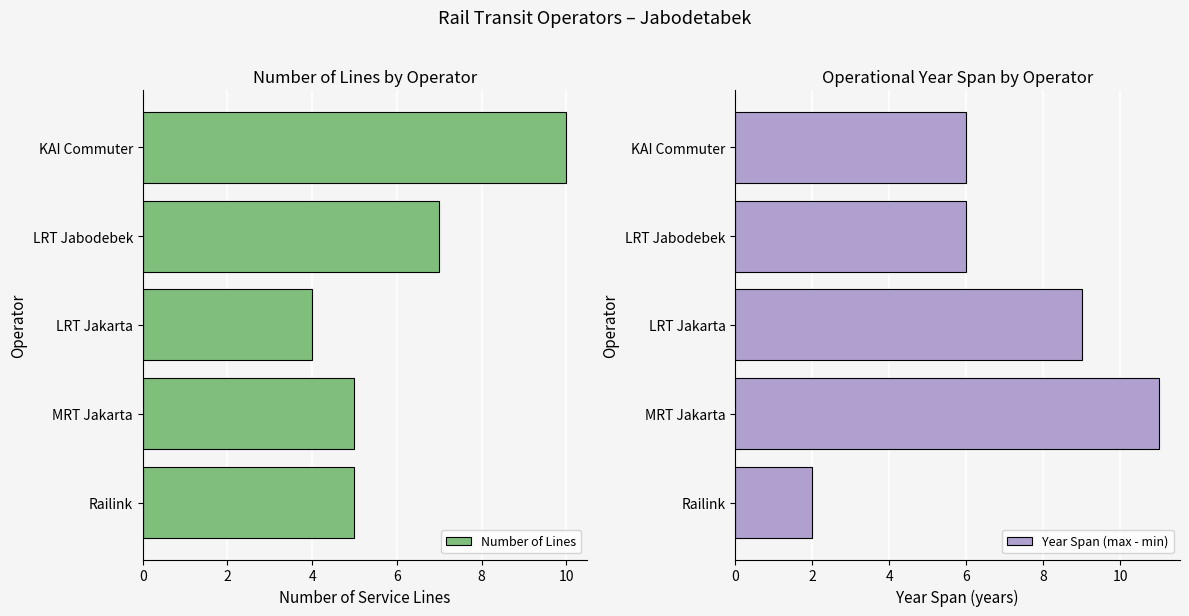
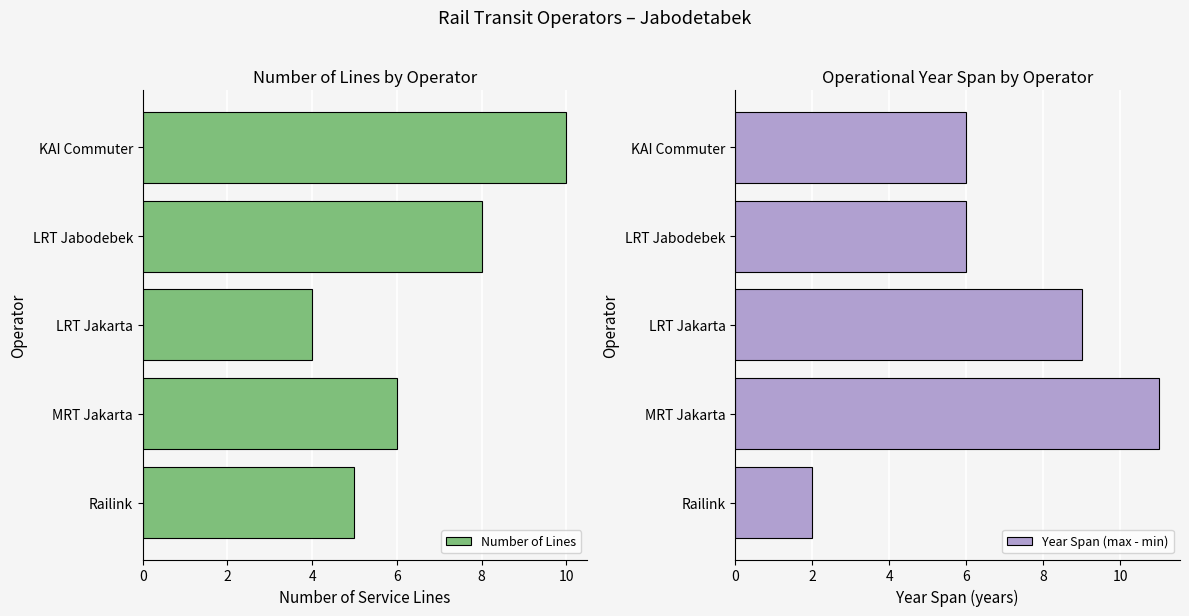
  {
    "Number of Lines by Operator": {
      "KAI Commuter": 10,
-     "LRT Jabodebek": 7,
+     "LRT Jabodebek": 8,
      "LRT Jakarta": 4,
-     "MRT Jakarta": 5,
+     "MRT Jakarta": 6,
      "Railink": 5
    },
    "Operational Year Span by Operator": {
      "KAI Commuter": 6.0,
      "LRT Jabodebek": 6.0,
      "LRT Jakarta": 9.0,
      "MRT Jakarta": 11.0,
      "Railink": 2.0
    }
  }
